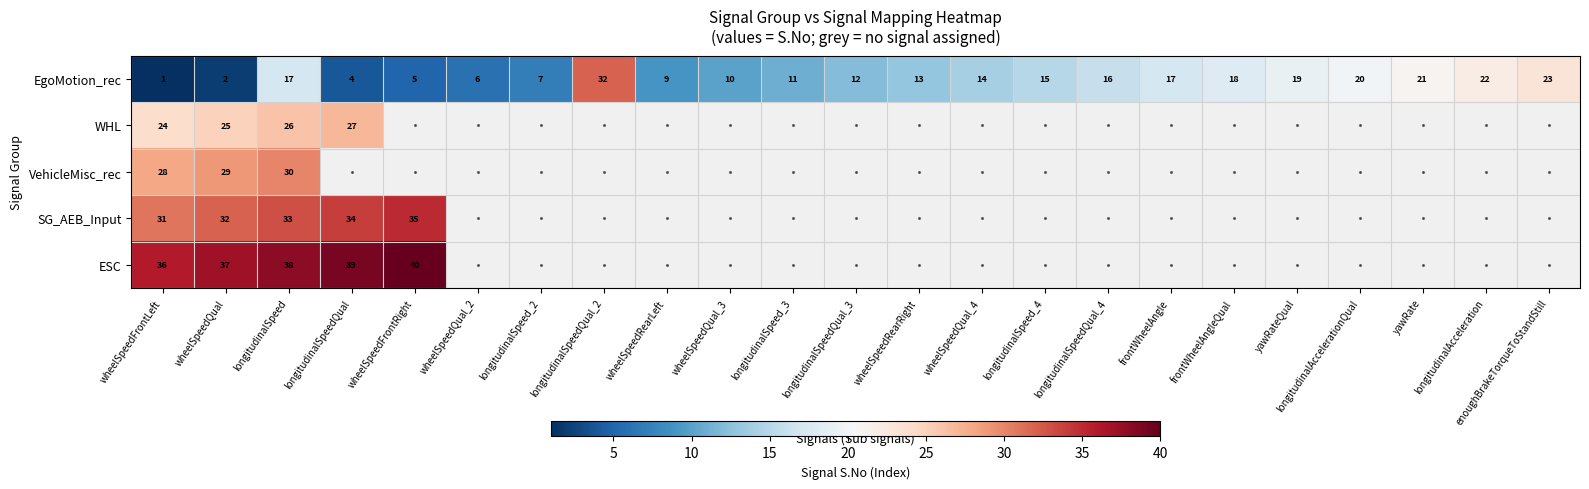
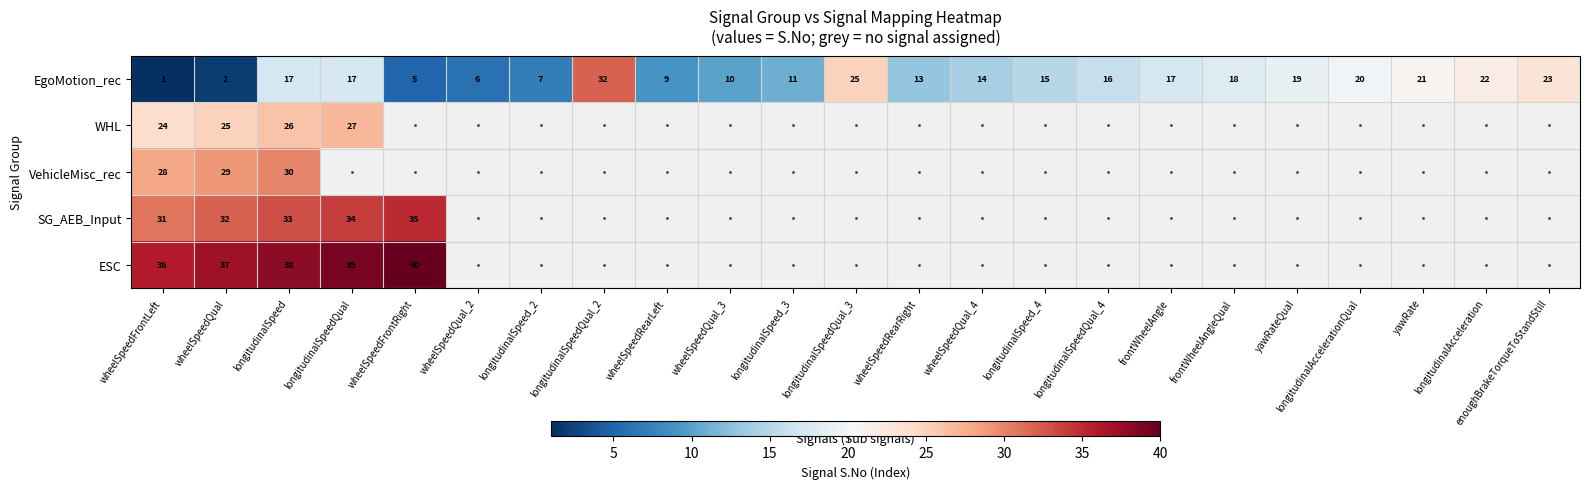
  {
    "EgoMotion_rec": {
      "wheelSpeedFrontLeft": 1,
      "wheelSpeedQual": 2,
      "longitudinalSpeed": 17,
-     "longitudinalSpeedQual": 4,
+     "longitudinalSpeedQual": 17,
      "wheelSpeedFrontRight": 5,
      "wheelSpeedQual_2": 6,
      "longitudinalSpeed_2": 7,
      "longitudinalSpeedQual_2": 32,
      "wheelSpeedRearLeft": 9,
      "wheelSpeedQual_3": 10,
      "longitudinalSpeed_3": 11,
-     "longitudinalSpeedQual_3": 12,
+     "longitudinalSpeedQual_3": 25,
      "wheelSpeedRearRight": 13,
      "wheelSpeedQual_4": 14,
      "longitudinalSpeed_4": 15,
      "longitudinalSpeedQual_4": 16,
      "frontWheelAngle": 17,
      "frontWheelAngleQual": 18,
      "yawRateQual": 19,
      "longitudinalAccelerationQual": 20,
      "yawRate": 21,
      "longitudinalAcceleration": 22,
      "enoughBrakeTorqueToStandStill": 23
    },
    "WHL": {
      "wheelSpeedFrontLeft": 24,
      "wheelSpeedQual": 25,
      "longitudinalSpeed": 26,
      "longitudinalSpeedQual": 27
    },
    "VehicleMisc_rec": {
      "wheelSpeedFrontLeft": 28,
      "wheelSpeedQual": 29,
      "longitudinalSpeed": 30
    },
    "SG_AEB_Input": {
      "wheelSpeedFrontLeft": 31,
      "wheelSpeedQual": 32,
      "longitudinalSpeed": 33,
      "longitudinalSpeedQual": 34,
      "wheelSpeedFrontRight": 35
    },
    "ESC": {
      "wheelSpeedFrontLeft": 36,
      "wheelSpeedQual": 37,
      "longitudinalSpeed": 38,
      "longitudinalSpeedQual": 39,
      "wheelSpeedFrontRight": 40
    }
  }
